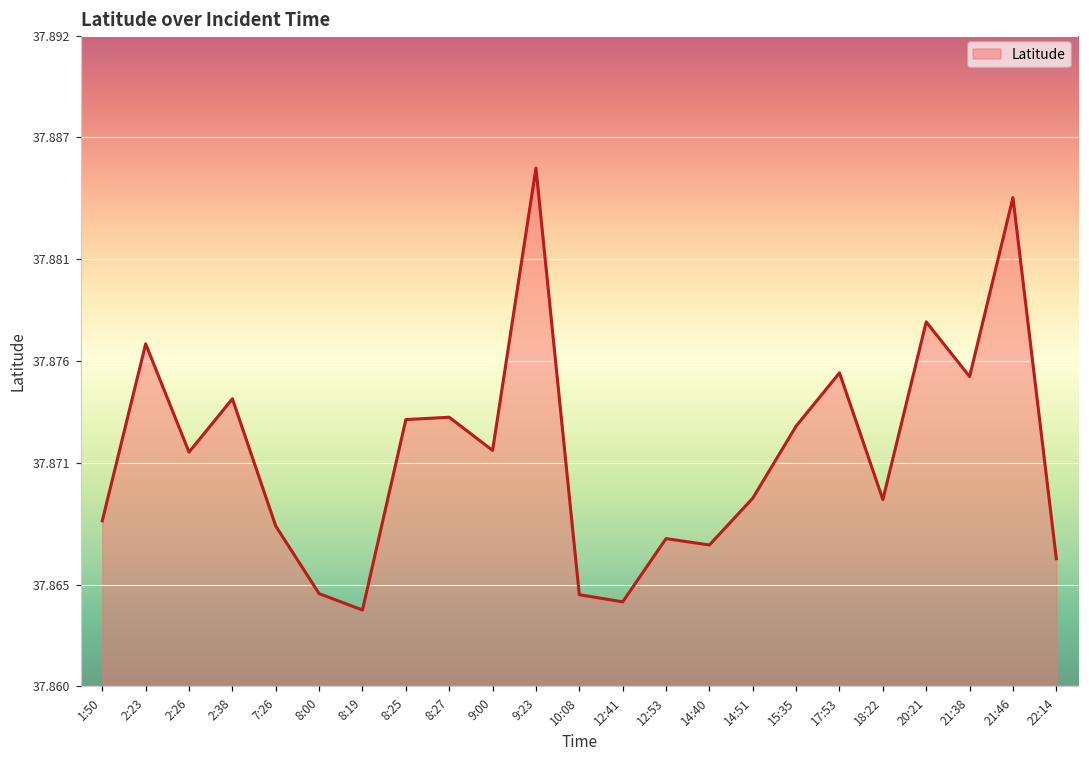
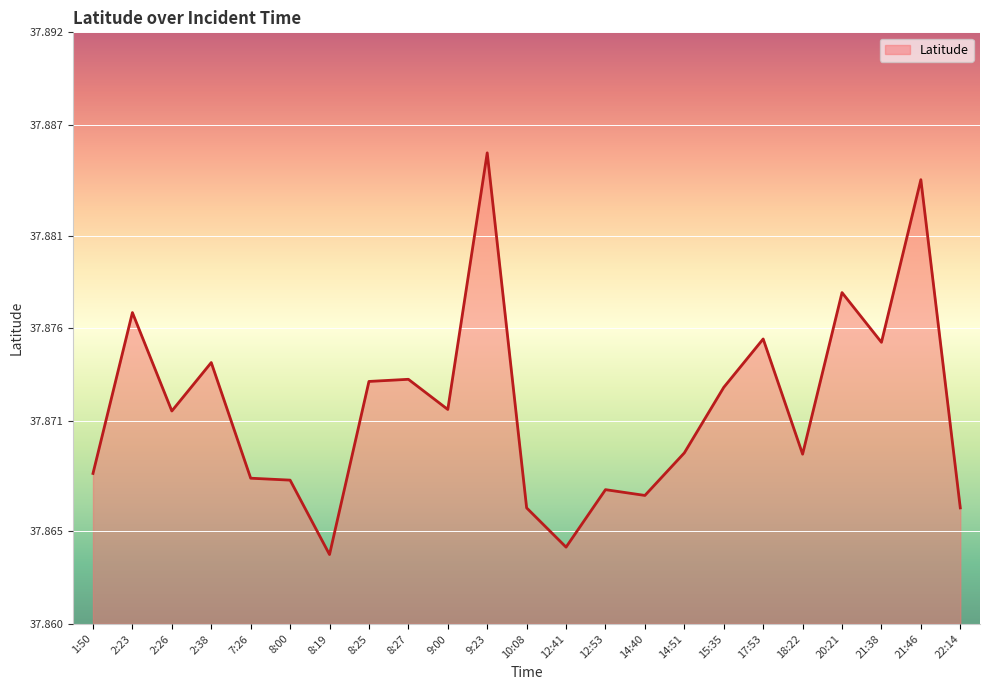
  {
    "1:50": 37.8681,
    "2:23": 37.8768,
    "2:26": 37.8715,
    "2:38": 37.8741,
    "7:26": 37.8679,
-   "8:00": 37.8646,
+   "8:00": 37.8678,
    "8:19": 37.8637,
    "8:25": 37.8731,
    "8:27": 37.8732,
    "9:00": 37.8716,
    "9:23": 37.8855,
-   "10:08": 37.8645,
+   "10:08": 37.8663,
    "12:41": 37.8642,
    "12:53": 37.8673,
    "14:40": 37.8669,
    "14:51": 37.8692,
    "15:35": 37.8728,
    "17:53": 37.8754,
    "18:22": 37.8692,
    "20:21": 37.8779,
    "21:38": 37.8752,
    "21:46": 37.8840,
    "22:14": 37.8663
  }
